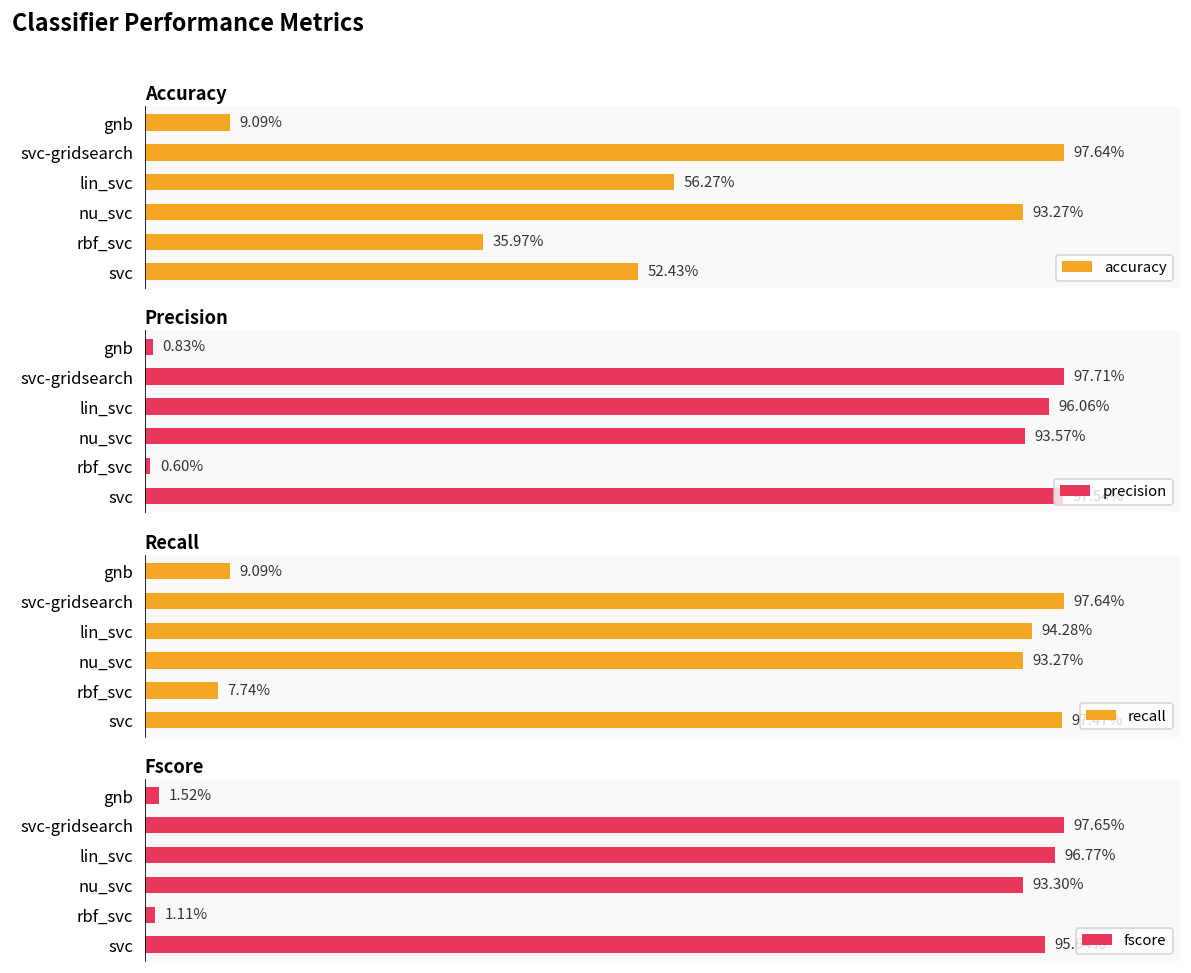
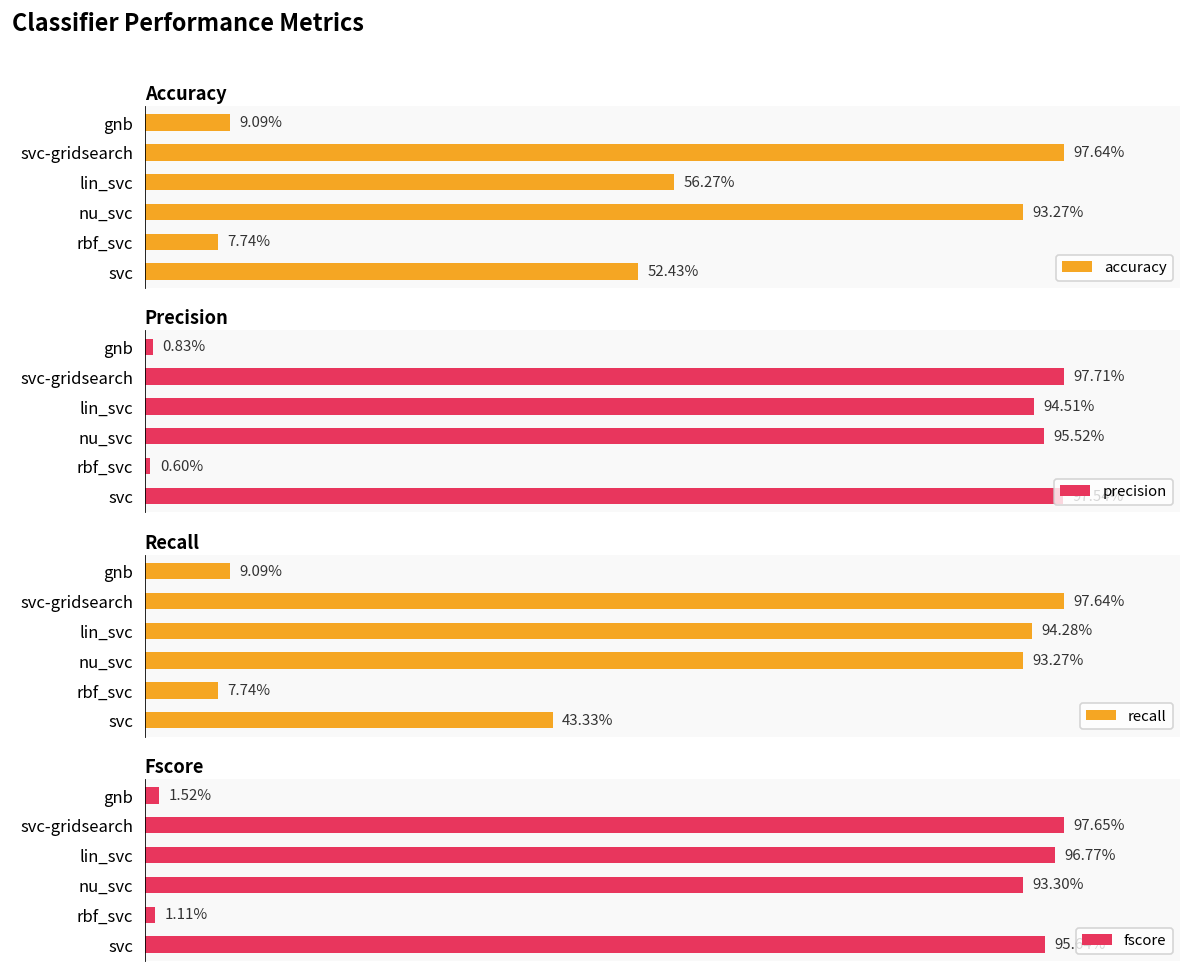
  {
    "Accuracy": {
      "gnb": "9.09%",
      "svc-gridsearch": "97.64%",
      "lin_svc": "56.27%",
      "nu_svc": "93.27%",
-     "rbf_svc": "35.97%",
+     "rbf_svc": "7.74%",
      "svc": "52.43%"
    },
    "Precision": {
      "gnb": "0.83%",
      "svc-gridsearch": "97.71%",
-     "lin_svc": "96.06%",
-     "nu_svc": "93.57%",
+     "lin_svc": "94.51%",
+     "nu_svc": "95.52%",
      "rbf_svc": "0.60%"
    },
    "Recall": {
      "gnb": "9.09%",
      "svc-gridsearch": "97.64%",
      "lin_svc": "94.28%",
      "nu_svc": "93.27%",
      "rbf_svc": "7.74%",
-     "svc": "97.47%"
+     "svc": "43.33%"
    },
    "Fscore": {
      "gnb": "1.52%",
      "svc-gridsearch": "97.65%",
      "lin_svc": "96.77%",
      "nu_svc": "93.30%",
      "rbf_svc": "1.11%"
    }
  }
